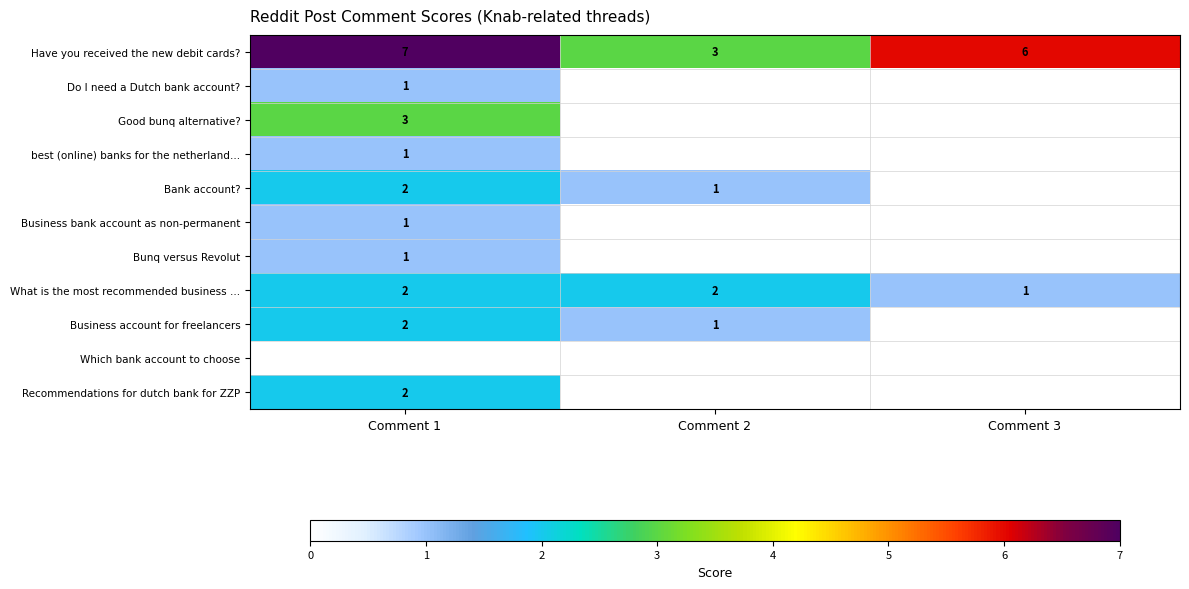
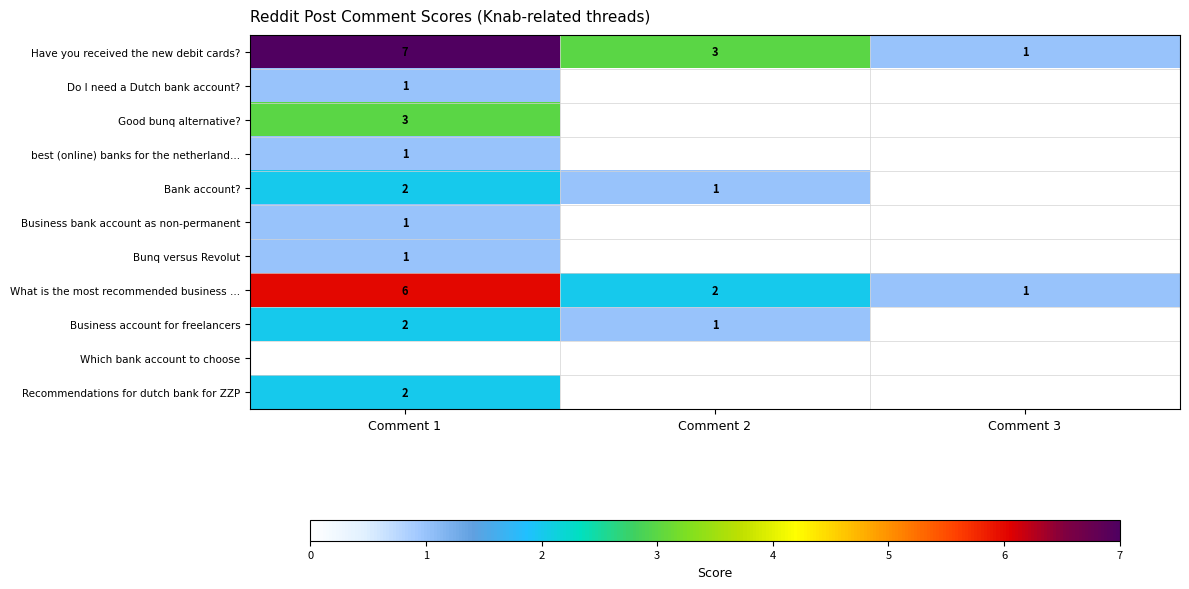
  {
    "Have you received the new debit cards?": {
      "Comment 1": 7,
      "Comment 2": 3,
-     "Comment 3": 6
+     "Comment 3": 1
    },
    "Do I need a Dutch bank account?": {
      "Comment 1": 1
    },
    "Good bunq alternative?": {
      "Comment 1": 3
    },
    "best (online) banks for the netherland…": {
      "Comment 1": 1
    },
    "Bank account?": {
      "Comment 1": 2,
      "Comment 2": 1
    },
    "Business bank account as non-permanent": {
      "Comment 1": 1
    },
    "Bunq versus Revolut": {
      "Comment 1": 1
    },
    "What is the most recommended business …": {
-     "Comment 1": 2,
+     "Comment 1": 6,
      "Comment 2": 2,
      "Comment 3": 1
    },
    "Business account for freelancers": {
      "Comment 1": 2,
      "Comment 2": 1
    },
    "Recommendations for dutch bank for ZZP": {
      "Comment 1": 2
    }
  }
